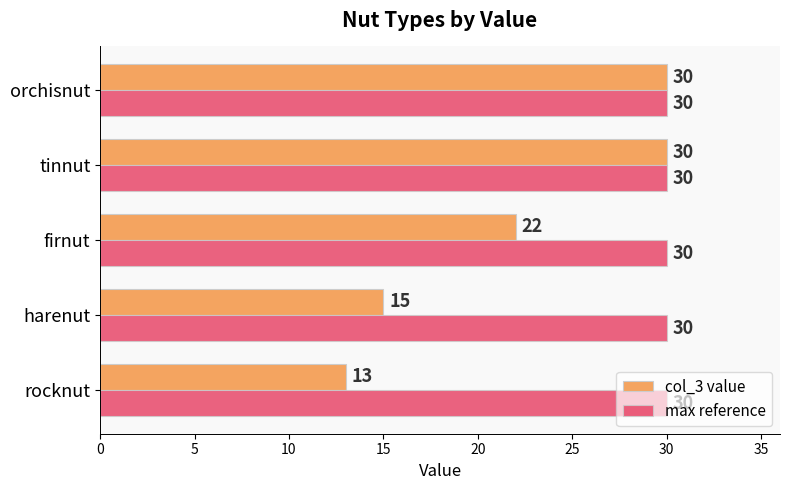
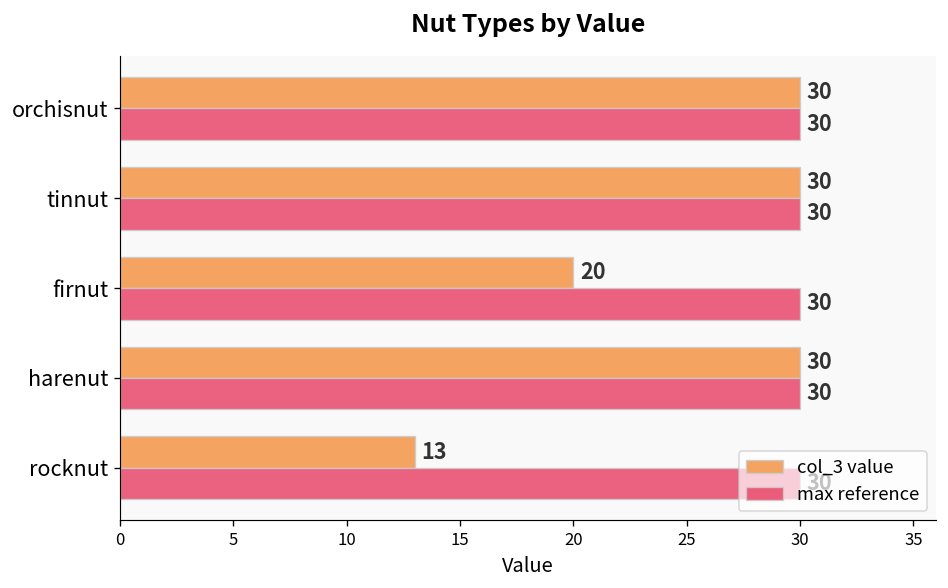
  {
    "col_3 value": {
      "orchisnut": 30,
      "tinnut": 30,
-     "firnut": 22,
-     "harenut": 15,
+     "firnut": 20,
+     "harenut": 30,
      "rocknut": 13
    },
    "max reference": {
      "orchisnut": 30,
      "tinnut": 30,
      "firnut": 30,
      "harenut": 30
    }
  }
